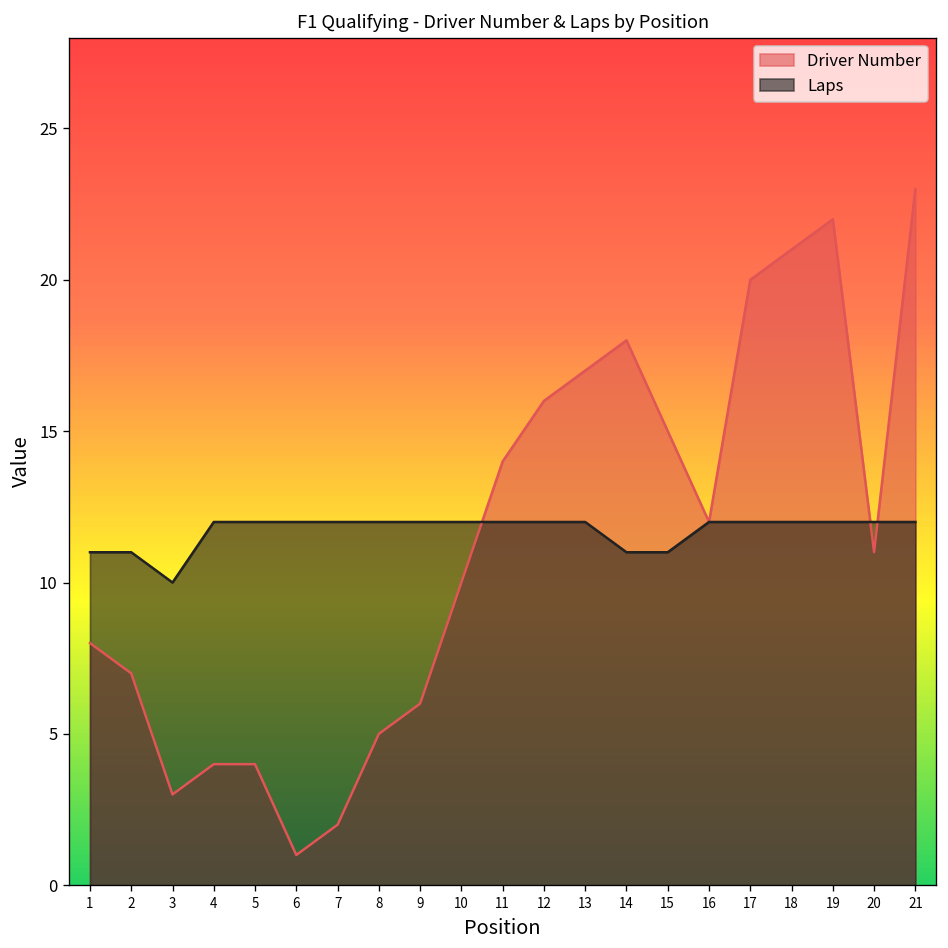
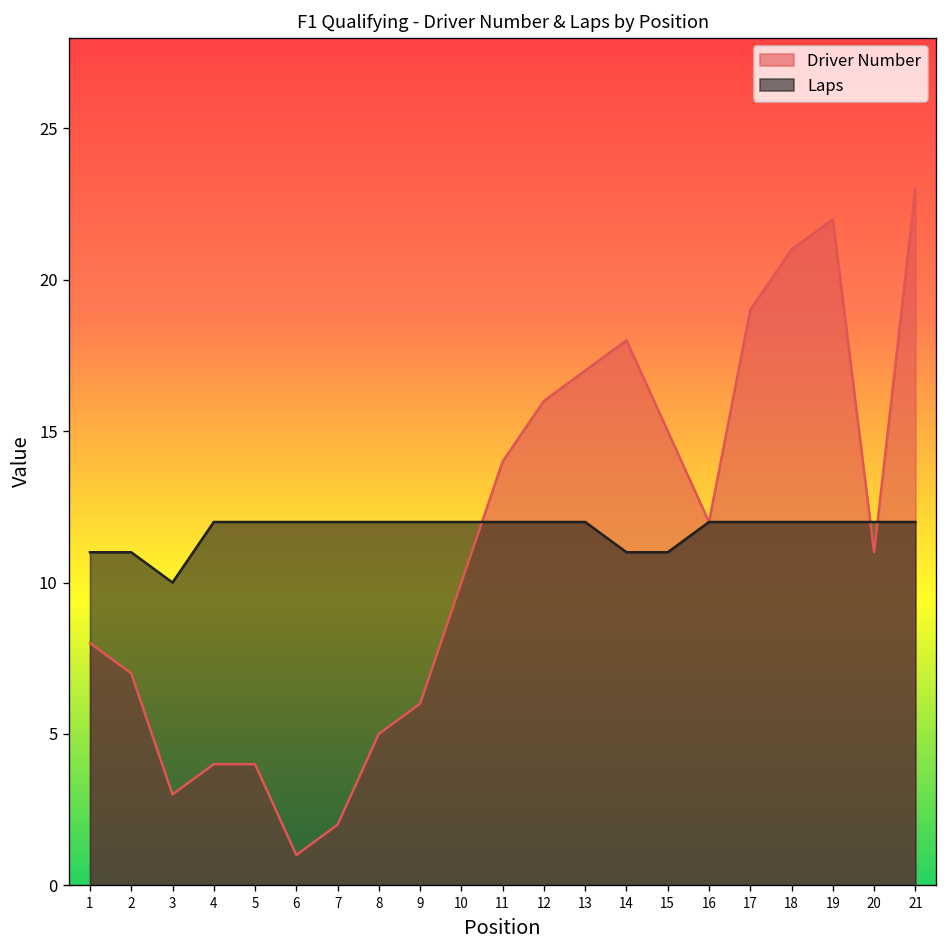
  {
    "Driver Number": {
      "1": 8,
      "2": 7,
      "3": 3,
      "4": 4,
      "5": 4,
      "6": 1,
      "7": 2,
      "8": 5,
      "9": 6,
      "10": 10,
      "11": 14,
      "12": 16,
      "13": 17,
      "14": 18,
      "15": 15,
-     "17": 20,
+     "17": 19,
      "18": 21,
      "19": 22,
      "20": 11,
      "21": 23
    },
    "Laps": {
      "1": 11,
      "2": 11,
      "3": 10,
      "4": 12,
      "5": 12,
      "6": 12,
      "7": 12,
      "8": 12,
      "9": 12,
      "10": 12,
      "11": 12,
      "12": 12,
      "13": 12,
      "14": 11,
      "15": 11,
      "17": 12,
      "18": 12,
      "19": 12,
      "20": 12,
      "21": 12
    }
  }
